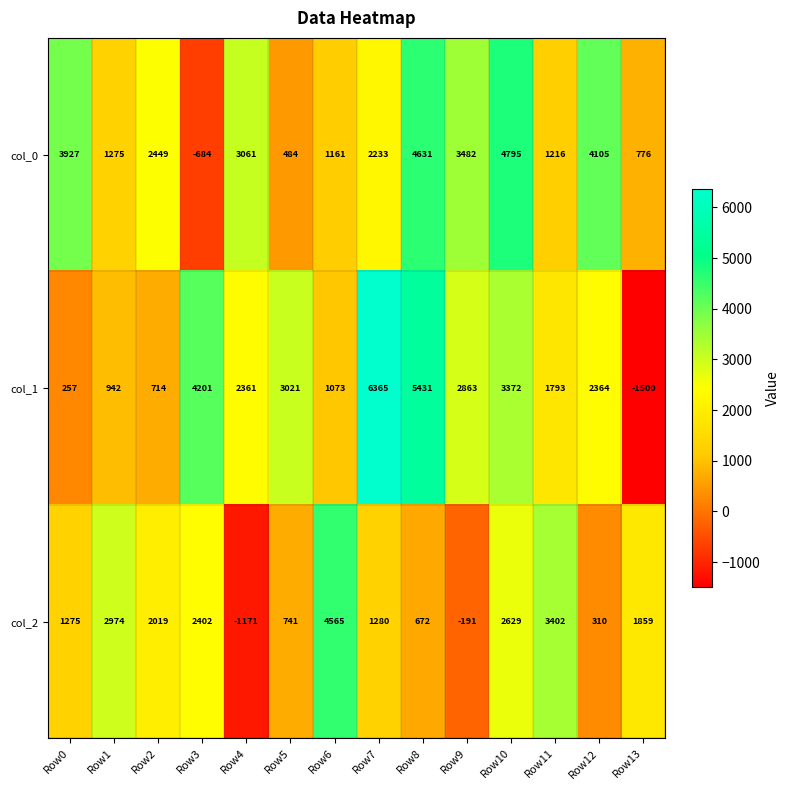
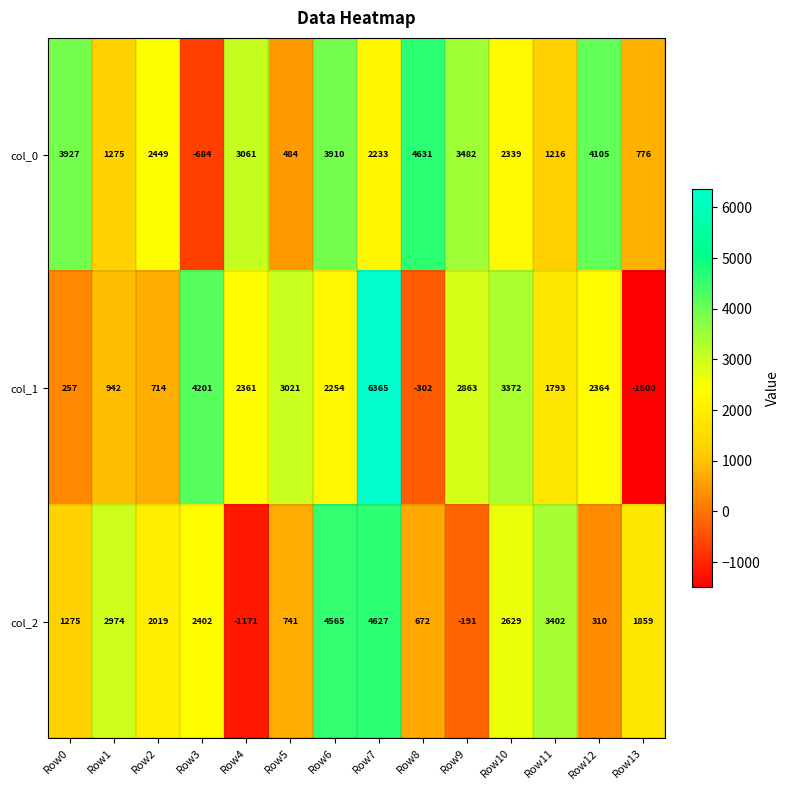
  {
    "col_0": {
      "Row0": 3927,
      "Row1": 1275,
      "Row2": 2449,
      "Row3": -684,
      "Row4": 3061,
      "Row5": 484,
-     "Row6": 1161,
+     "Row6": 3910,
      "Row7": 2233,
      "Row8": 4631,
      "Row9": 3482,
-     "Row10": 4795,
+     "Row10": 2339,
      "Row11": 1216,
      "Row12": 4105,
      "Row13": 776
    },
    "col_1": {
      "Row0": 257,
      "Row1": 942,
      "Row2": 714,
      "Row3": 4201,
      "Row4": 2361,
      "Row5": 3021,
-     "Row6": 1073,
+     "Row6": 2254,
      "Row7": 6365,
-     "Row8": 5431,
+     "Row8": -302,
      "Row9": 2863,
      "Row10": 3372,
      "Row11": 1793,
      "Row12": 2364,
      "Row13": -1500
    },
    "col_2": {
      "Row0": 1275,
      "Row1": 2974,
      "Row2": 2019,
      "Row3": 2402,
      "Row4": -1171,
      "Row5": 741,
      "Row6": 4565,
-     "Row7": 1280,
+     "Row7": 4627,
      "Row8": 672,
      "Row9": -191,
      "Row10": 2629,
      "Row11": 3402,
      "Row12": 310,
      "Row13": 1859
    }
  }
